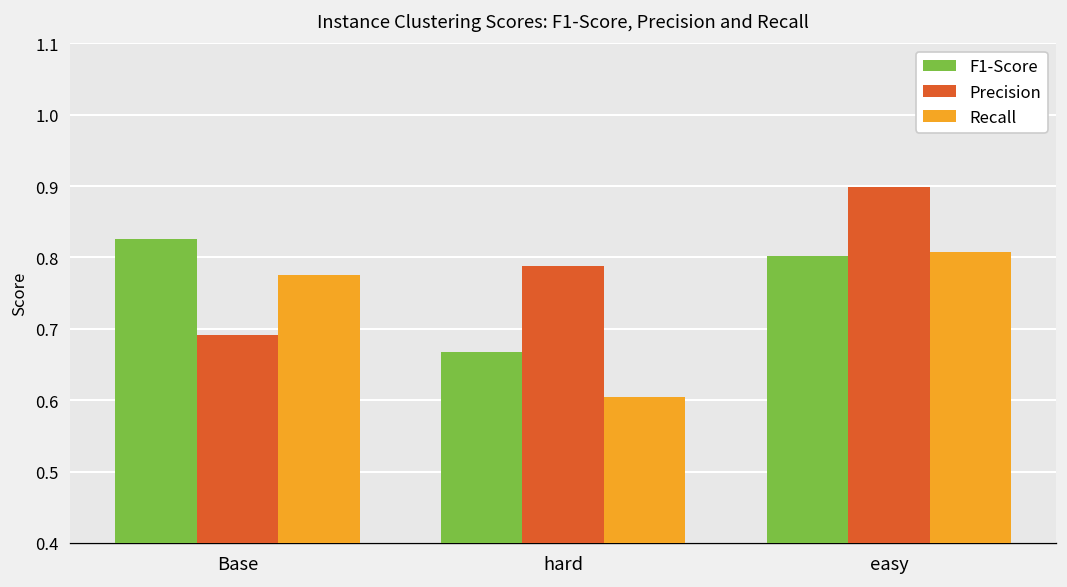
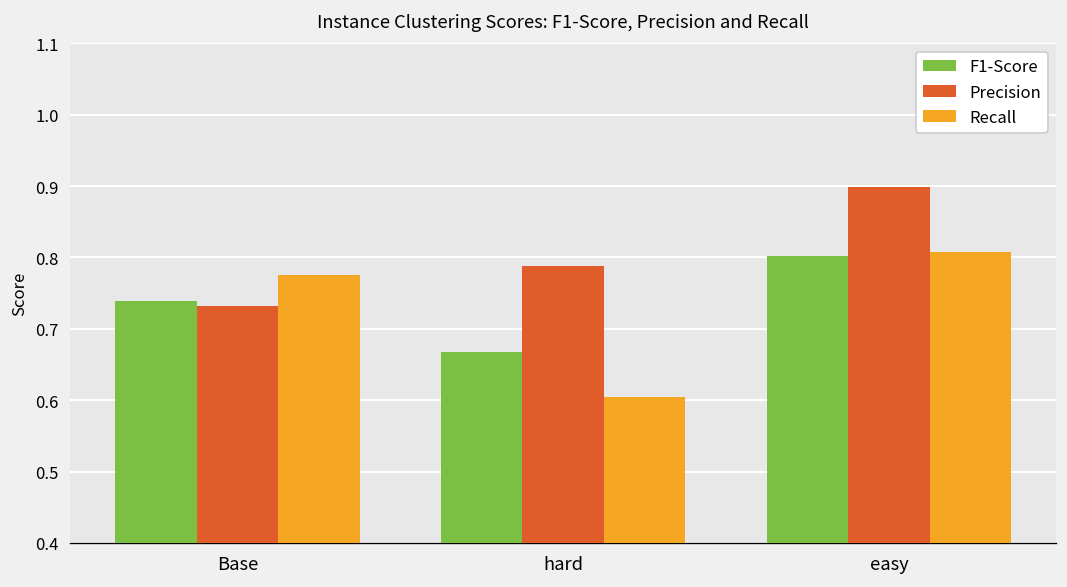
  {
    "F1-Score": {
-     "Base": 0.83,
+     "Base": 0.74,
      "hard": 0.67,
      "easy": 0.80
    },
    "Precision": {
-     "Base": 0.69,
+     "Base": 0.73,
      "hard": 0.79,
      "easy": 0.90
    },
    "Recall": {
      "Base": 0.78,
      "hard": 0.60,
      "easy": 0.81
    }
  }
